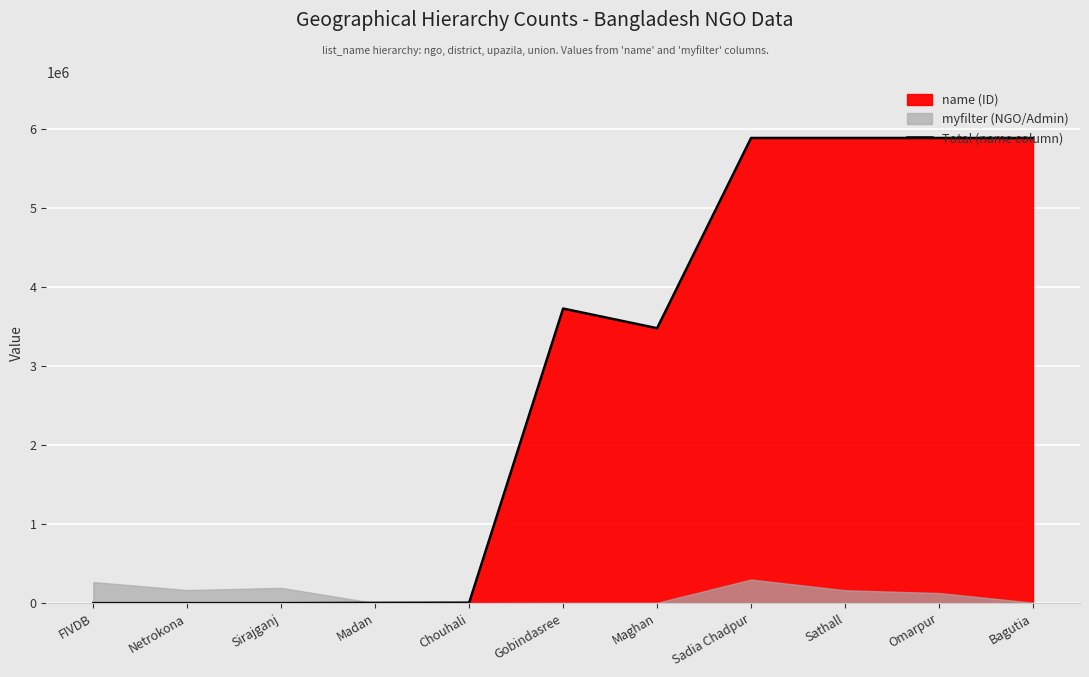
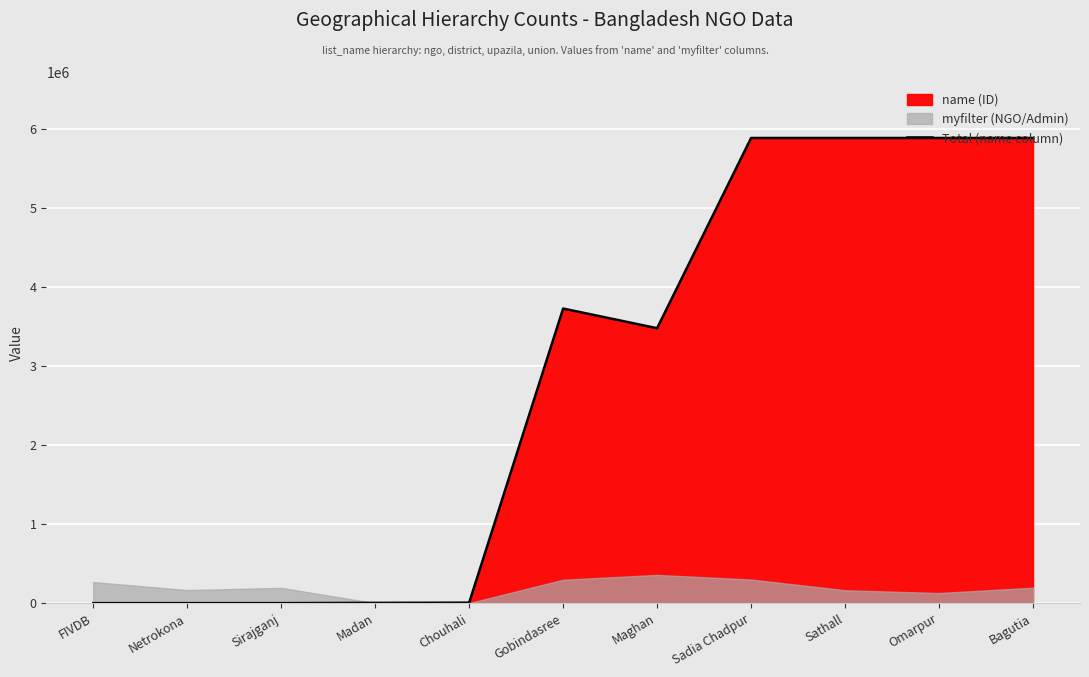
  {
    "name (ID)": {
      "FIVDB": 0,
      "Netrokona": 0,
      "Sirajganj": 0,
      "Gobindasree": 3700000,
      "Maghan": 3500000,
      "Sadia Chadpur": 5900000,
      "Sathall": 5900000,
      "Omarpur": 5900000,
      "Bagutia": 5900000
    },
    "myfilter (NGO/Admin)": {
      "FIVDB": 300000,
      "Netrokona": 200000,
      "Sirajganj": 200000,
-     "Gobindasree": 0,
-     "Maghan": 0,
+     "Gobindasree": 300000,
+     "Maghan": 400000,
      "Sadia Chadpur": 300000,
      "Sathall": 200000,
      "Omarpur": 100000,
-     "Bagutia": 0
+     "Bagutia": 200000
    }
  }
